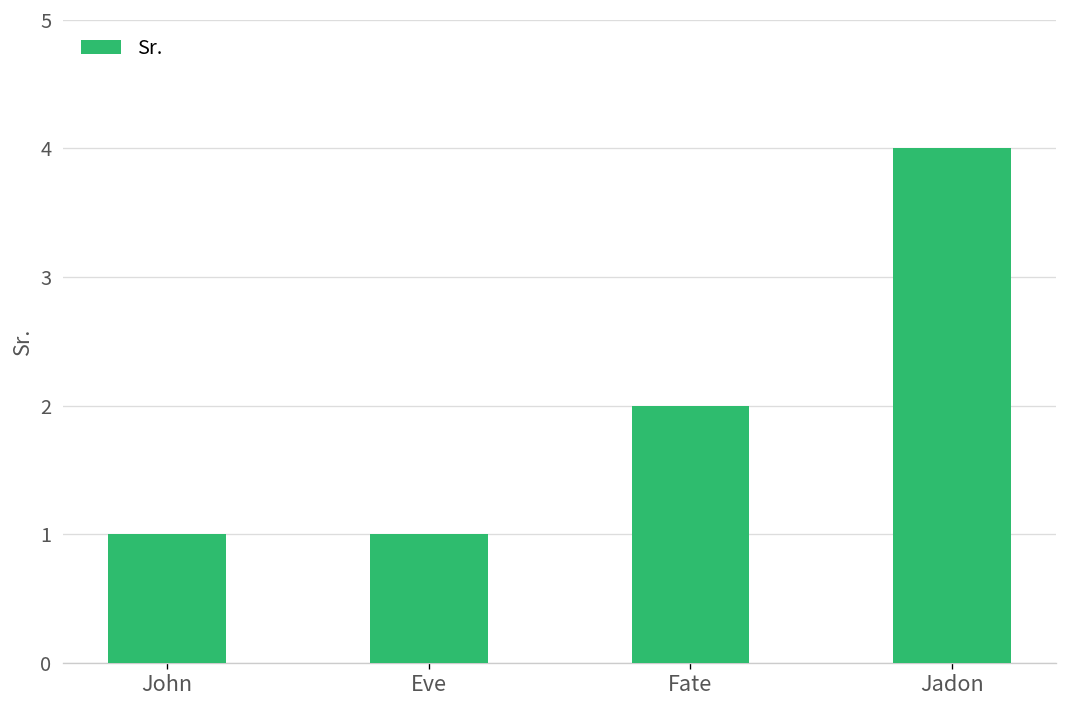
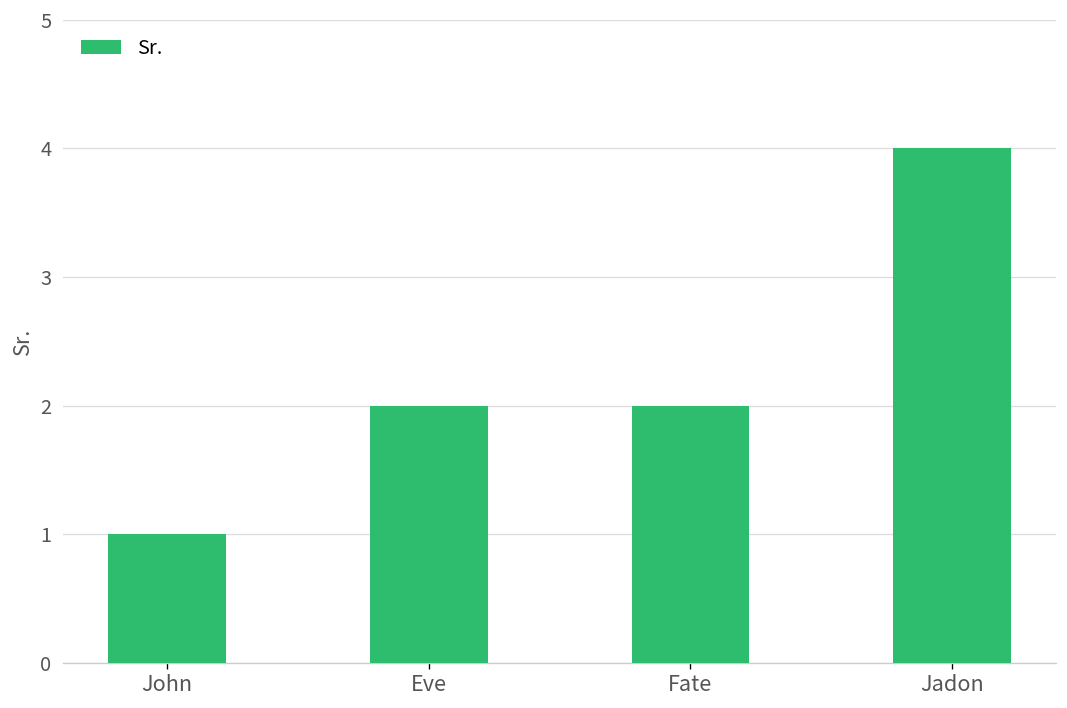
  {
    "John": 1,
-   "Eve": 1,
+   "Eve": 2,
    "Fate": 2,
    "Jadon": 4
  }
